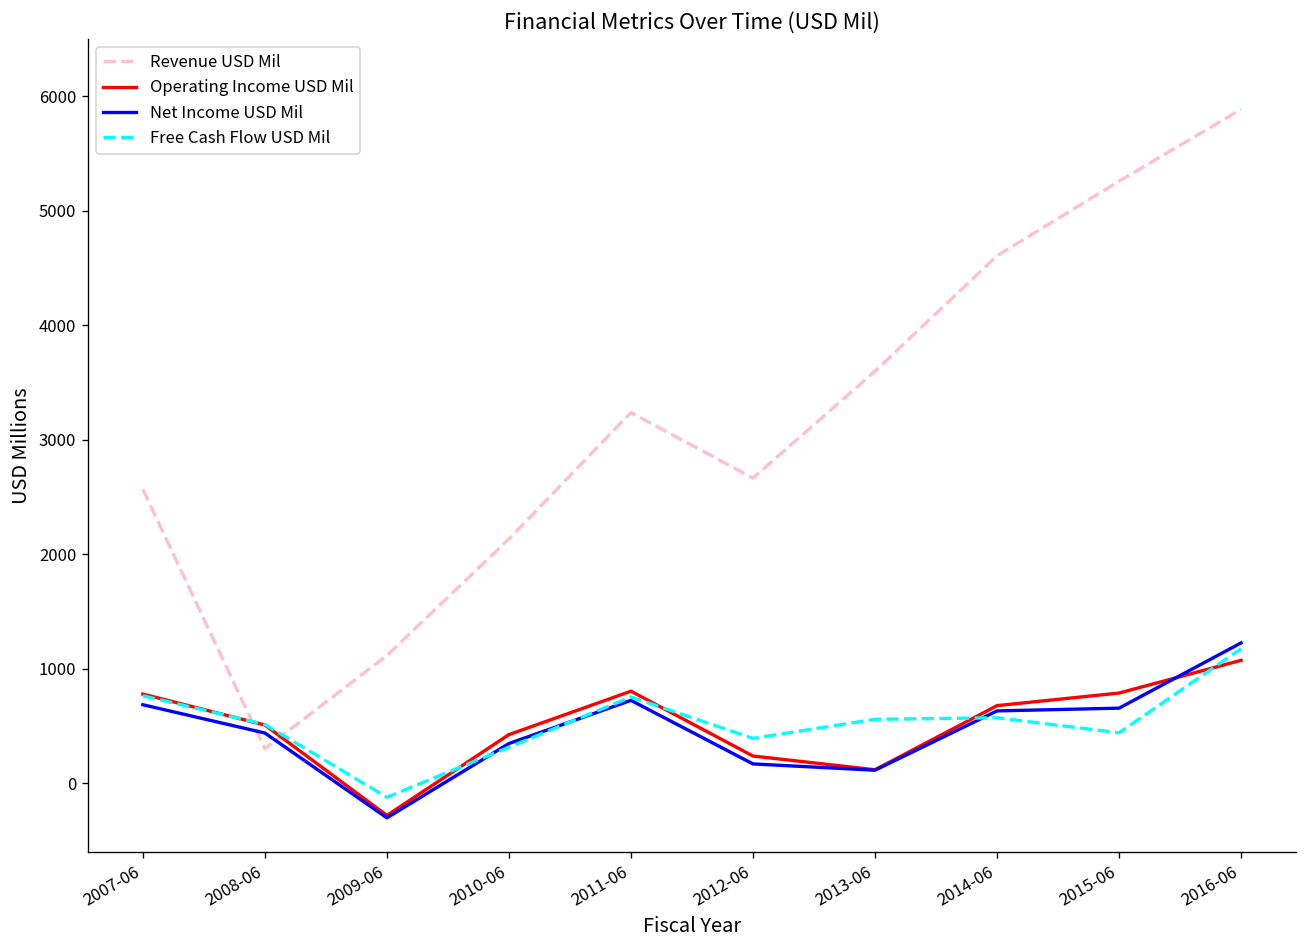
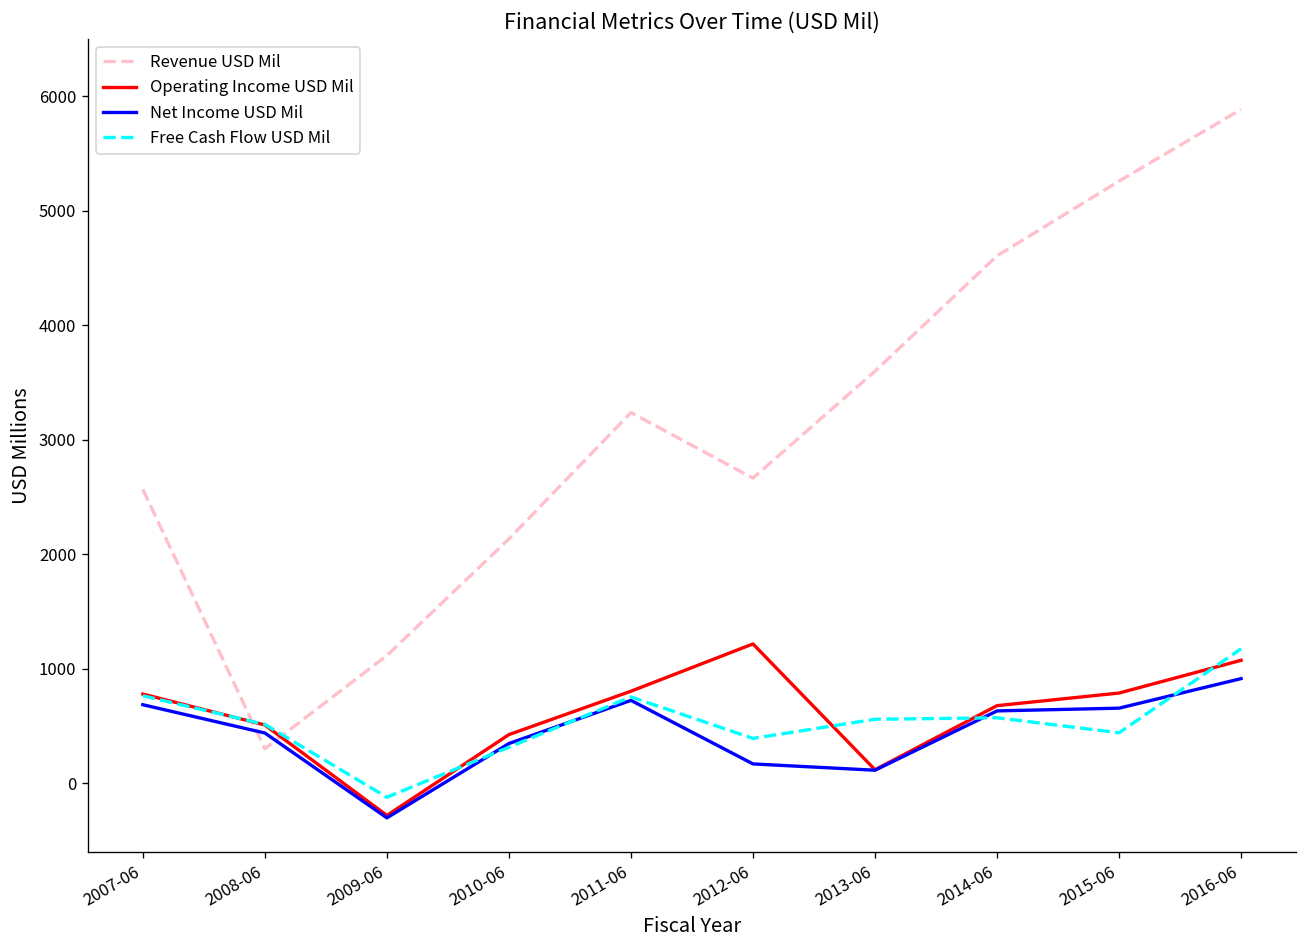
  {
    "Revenue USD Mil": {
      "2007-06": 2600,
      "2008-06": 300,
      "2009-06": 1100,
      "2010-06": 2100,
      "2011-06": 3200,
      "2012-06": 2700,
      "2013-06": 3600,
      "2014-06": 4600,
      "2015-06": 5300,
      "2016-06": 5900
    },
    "Operating Income USD Mil": {
      "2010-06": 400,
      "2011-06": 800,
-     "2012-06": 200,
+     "2012-06": 1200,
      "2014-06": 700,
      "2015-06": 800,
      "2016-06": 1100
    },
    "Net Income USD Mil": {
      "2007-06": 700,
      "2008-06": 400,
      "2010-06": 300,
      "2011-06": 700,
      "2012-06": 200,
      "2014-06": 600,
      "2015-06": 700,
-     "2016-06": 1200
+     "2016-06": 900
    },
    "Free Cash Flow USD Mil": {
      "2009-06": -100,
      "2010-06": 300,
      "2011-06": 800,
      "2012-06": 400,
      "2013-06": 600,
      "2014-06": 600,
      "2015-06": 400,
      "2016-06": 1200
    }
  }
